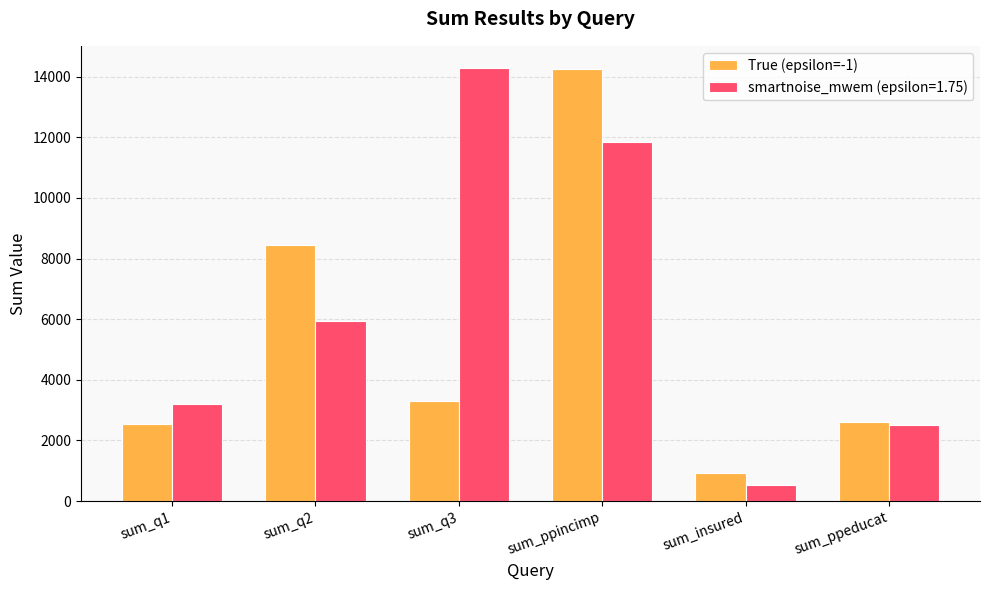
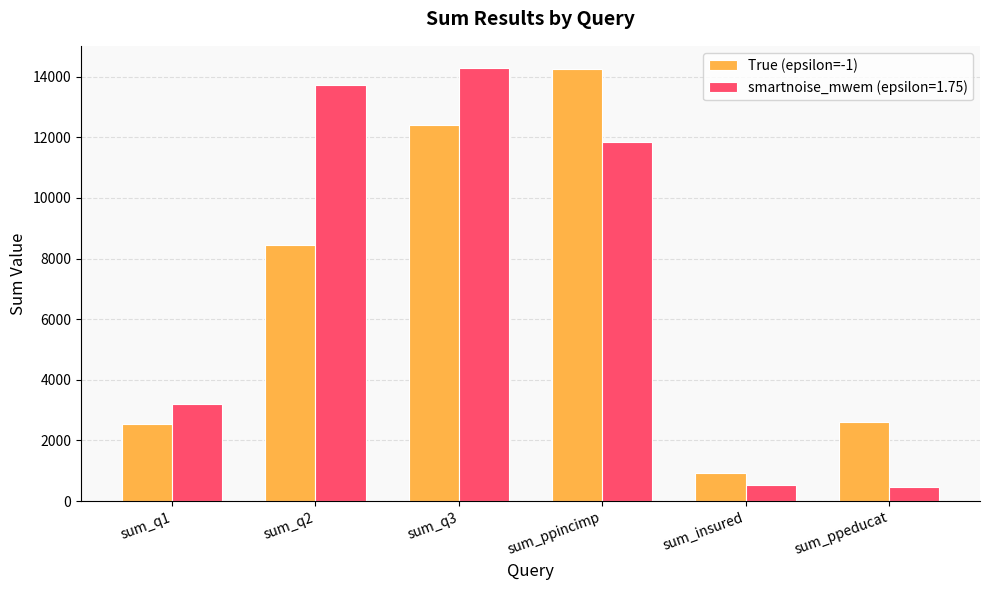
  {
    "True (epsilon=-1)": {
      "sum_q1": 2500,
      "sum_q2": 8400,
-     "sum_q3": 3300,
+     "sum_q3": 12400,
      "sum_ppincimp": 14200,
      "sum_insured": 900,
      "sum_ppeducat": 2600
    },
    "smartnoise_mwem (epsilon=1.75)": {
      "sum_q1": 3200,
-     "sum_q2": 5900,
+     "sum_q2": 13700,
      "sum_q3": 14300,
      "sum_ppincimp": 11900,
      "sum_insured": 500,
-     "sum_ppeducat": 2500
+     "sum_ppeducat": 500
    }
  }
